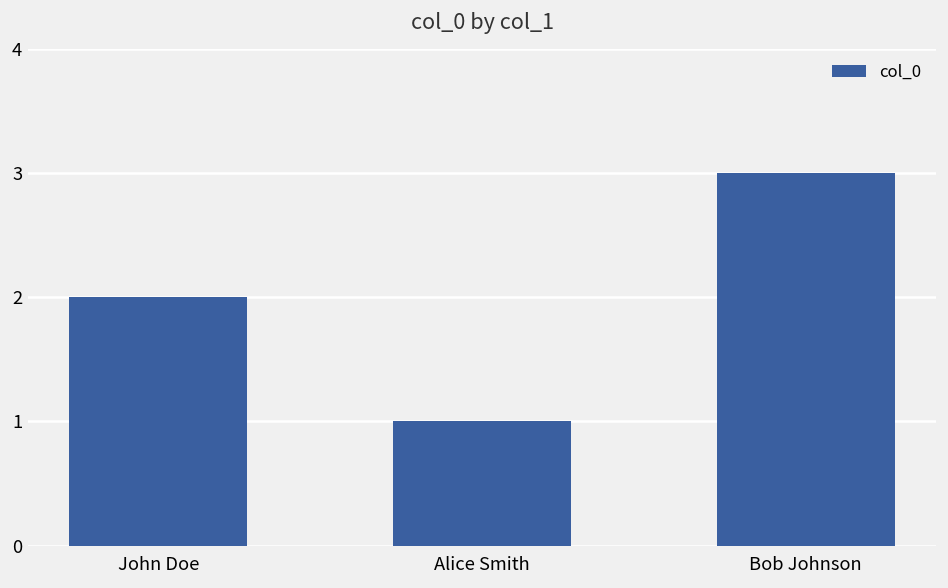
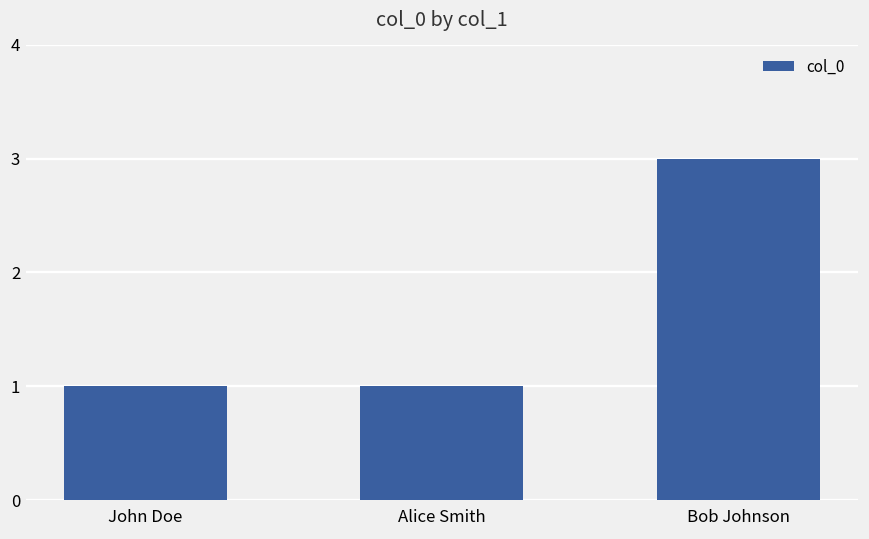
  {
-   "John Doe": 2,
+   "John Doe": 1,
    "Alice Smith": 1,
    "Bob Johnson": 3
  }
